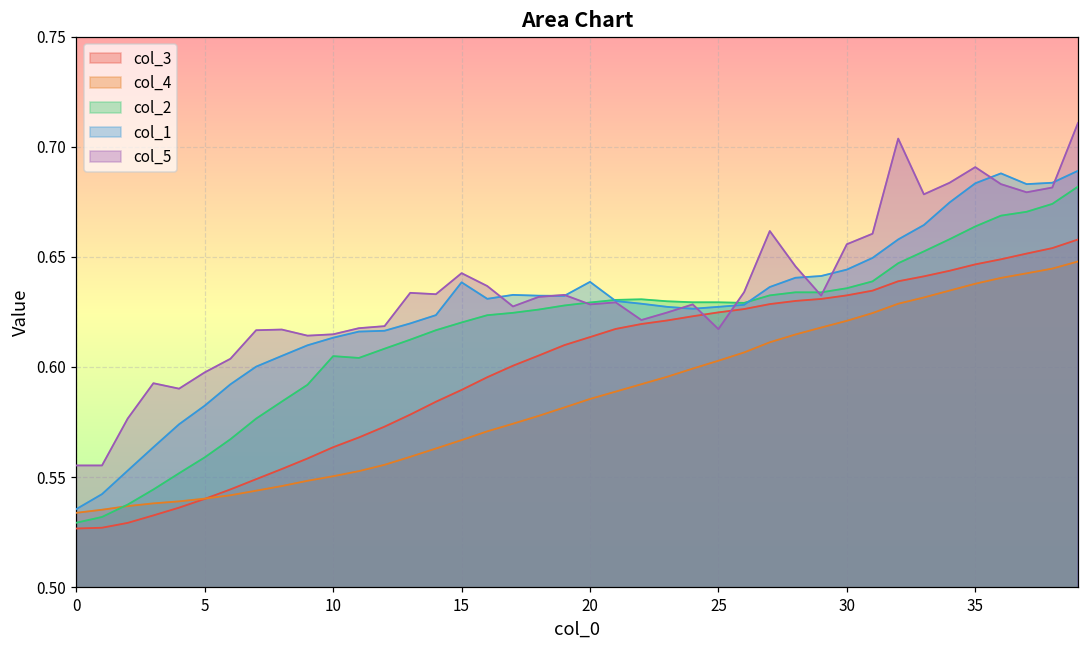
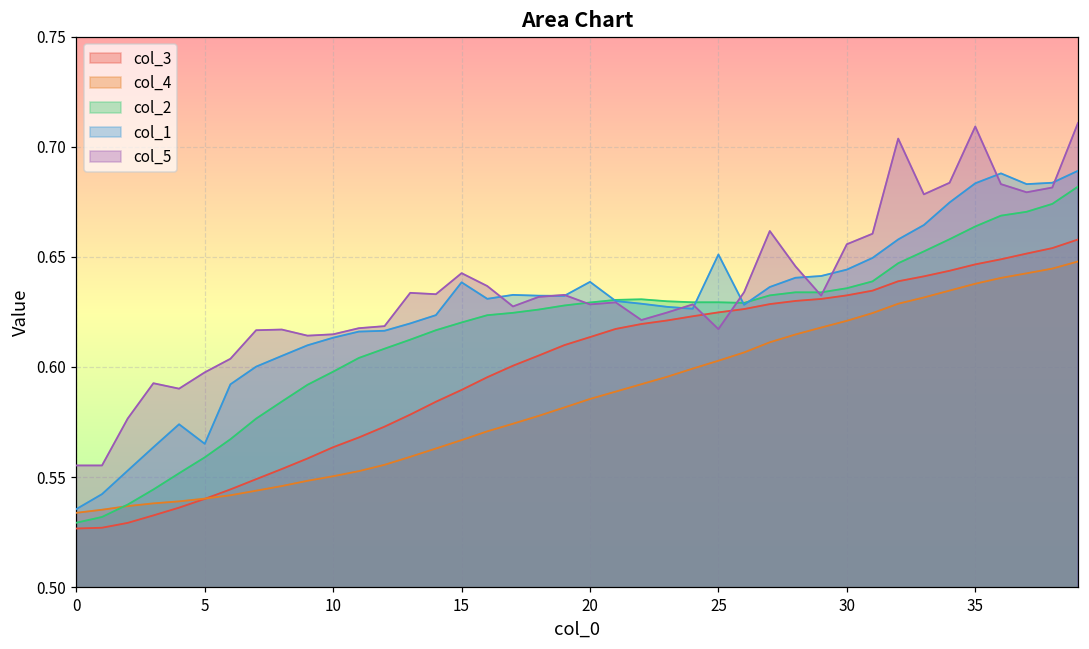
  {
    "col_2": {
      "0": 0.529,
      "5": 0.559,
-     "10": 0.605,
+     "10": 0.598,
      "15": 0.620,
      "25": 0.629,
      "30": 0.636,
      "35": 0.664
    },
    "col_1": {
      "0": 0.535,
-     "5": 0.582,
+     "5": 0.565,
      "10": 0.613,
      "15": 0.638,
      "20": 0.639,
-     "25": 0.627,
+     "25": 0.651,
      "30": 0.644,
      "35": 0.683
    },
    "col_5": {
      "0": 0.555,
      "5": 0.598,
      "10": 0.615,
      "15": 0.643,
      "25": 0.617,
      "30": 0.656,
-     "35": 0.691
+     "35": 0.709
    }
  }
